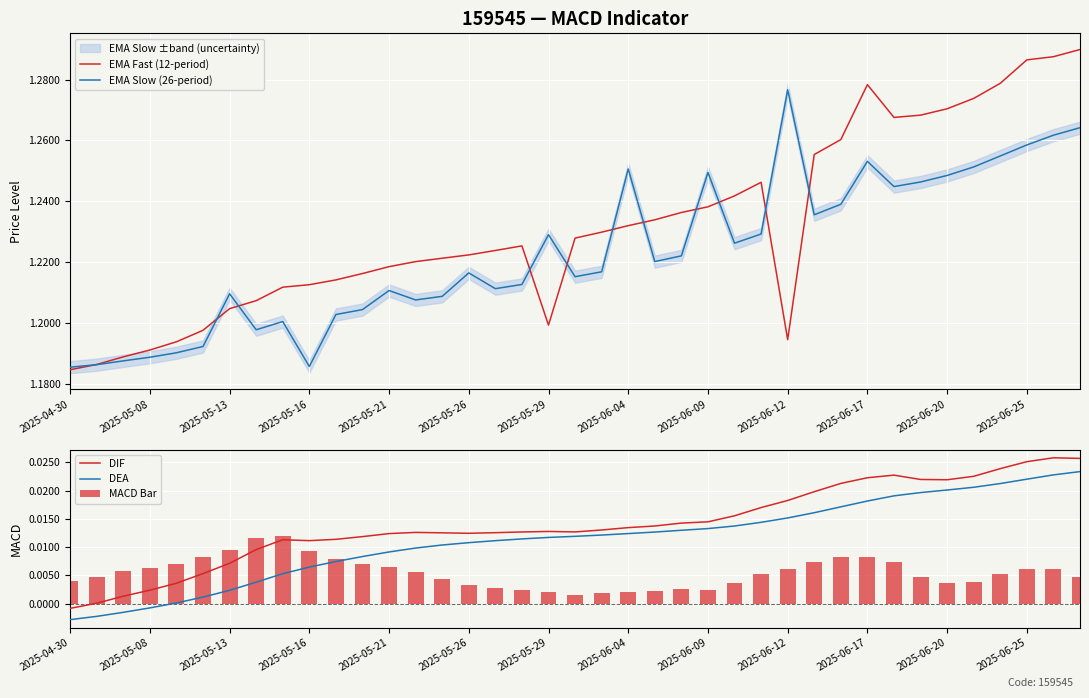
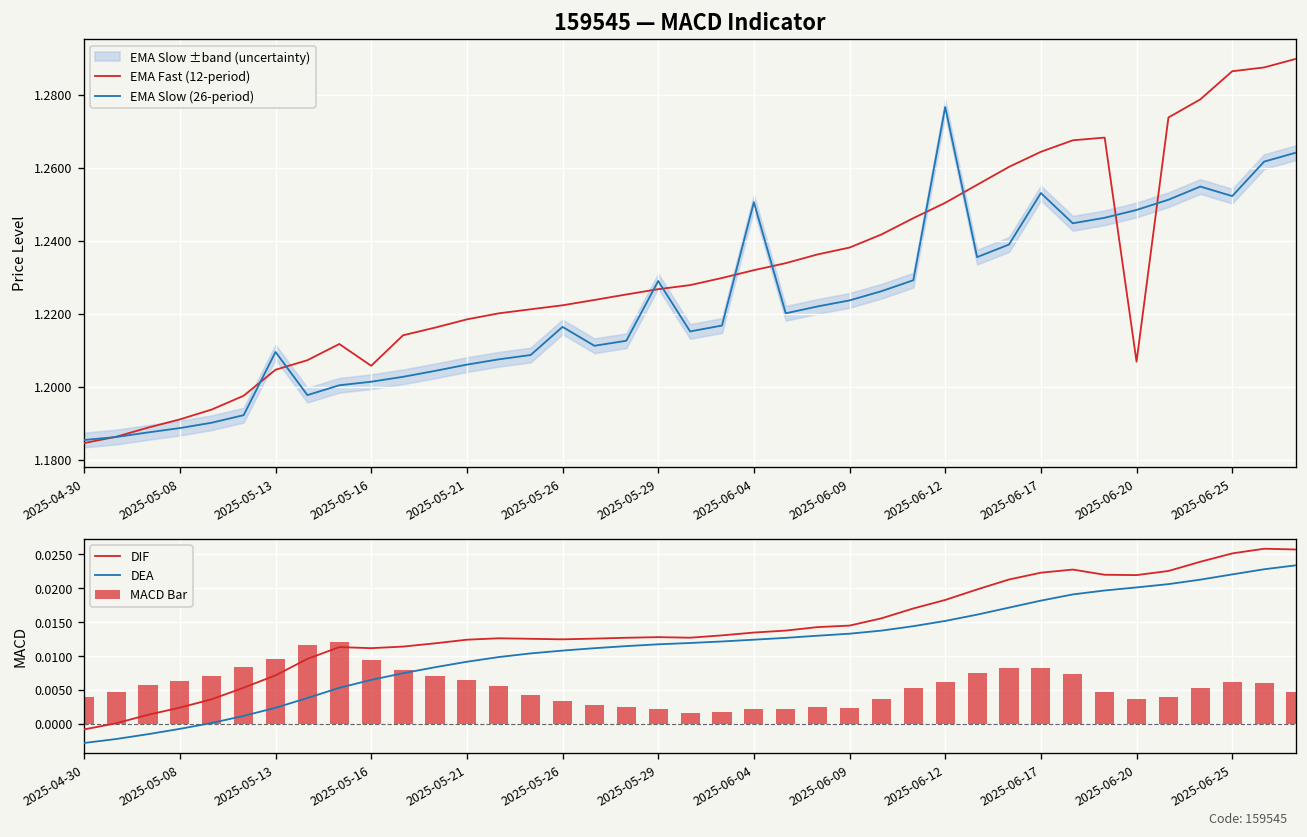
  {
    "159545 — MACD Indicator": {
      "EMA Fast (12-period)": {
        "2025-05-13": 1.205,
-       "2025-05-16": 1.213,
+       "2025-05-16": 1.206,
        "2025-05-21": 1.218,
        "2025-05-26": 1.222,
-       "2025-05-29": 1.199,
+       "2025-05-29": 1.227,
        "2025-06-04": 1.232,
        "2025-06-09": 1.238,
-       "2025-06-12": 1.194,
-       "2025-06-17": 1.278,
-       "2025-06-20": 1.270,
+       "2025-06-12": 1.250,
+       "2025-06-17": 1.264,
+       "2025-06-20": 1.207,
        "2025-06-25": 1.286
      },
      "EMA Slow (26-period)": {
        "2025-05-08": 1.189,
        "2025-05-13": 1.210,
-       "2025-05-16": 1.186,
-       "2025-05-21": 1.211,
+       "2025-05-16": 1.201,
+       "2025-05-21": 1.206,
        "2025-05-26": 1.216,
        "2025-05-29": 1.229,
        "2025-06-04": 1.251,
-       "2025-06-09": 1.249,
+       "2025-06-09": 1.224,
        "2025-06-12": 1.277,
        "2025-06-17": 1.253,
        "2025-06-20": 1.248,
-       "2025-06-25": 1.258
+       "2025-06-25": 1.252
      }
    }
  }
